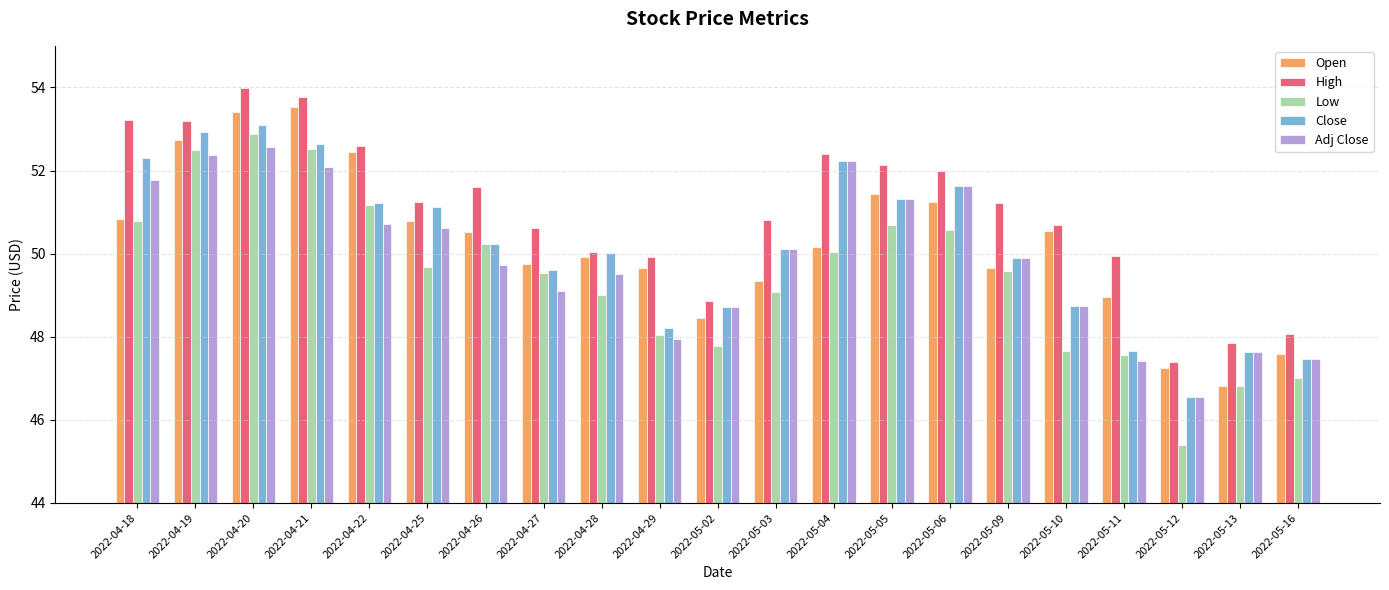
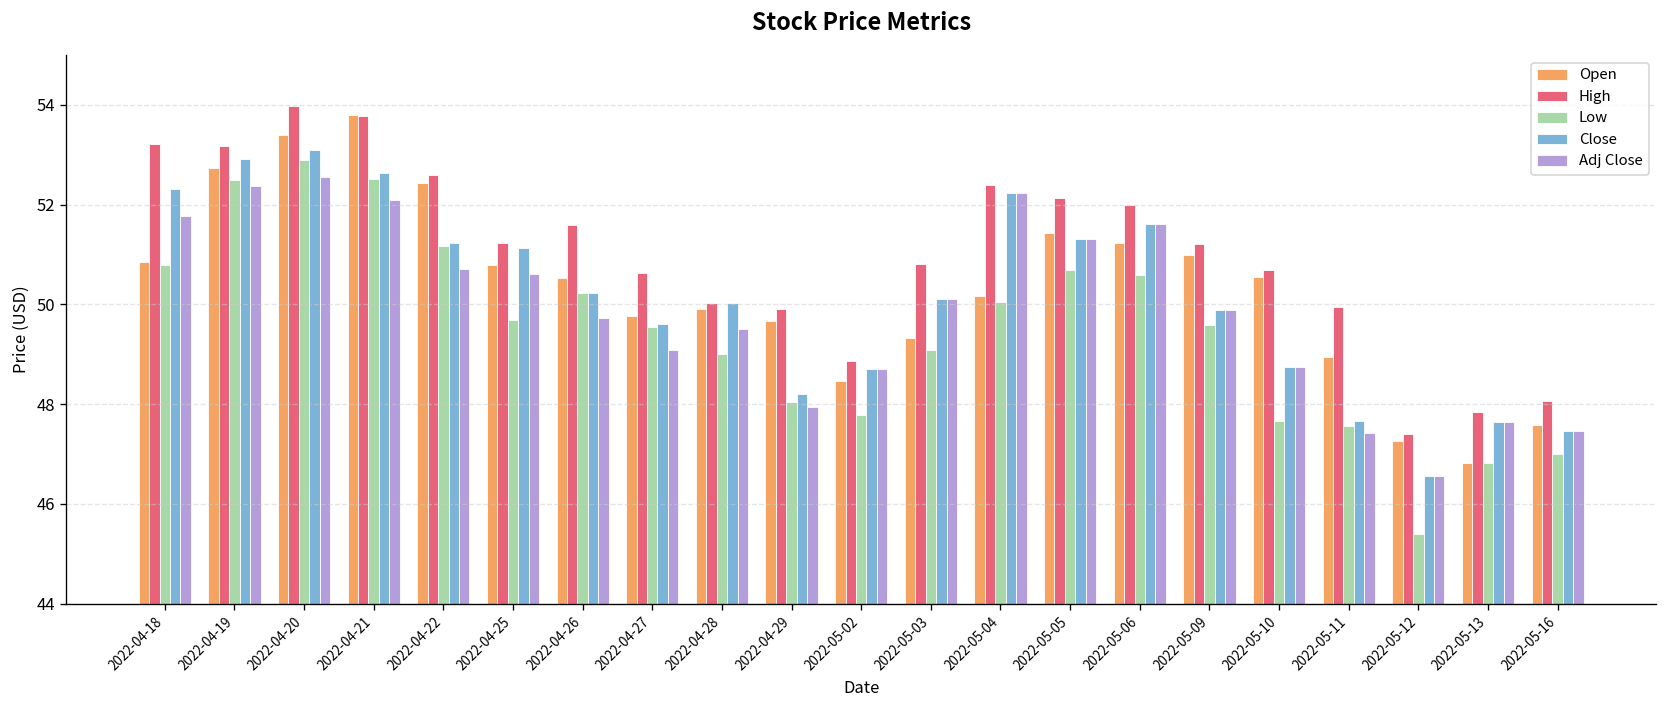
  {
    "Open": {
      "2022-04-18": 50.8,
      "2022-04-19": 52.7,
      "2022-04-20": 53.4,
-     "2022-04-21": 53.5,
+     "2022-04-21": 53.8,
      "2022-04-22": 52.4,
      "2022-04-25": 50.8,
      "2022-04-26": 50.5,
      "2022-04-27": 49.8,
      "2022-04-28": 49.9,
      "2022-04-29": 49.7,
      "2022-05-02": 48.5,
      "2022-05-03": 49.3,
      "2022-05-04": 50.2,
      "2022-05-05": 51.4,
      "2022-05-06": 51.2,
-     "2022-05-09": 49.7,
+     "2022-05-09": 51.0,
      "2022-05-10": 50.5,
      "2022-05-11": 49.0,
      "2022-05-12": 47.3,
      "2022-05-13": 46.8,
      "2022-05-16": 47.6
    },
    "High": {
      "2022-04-18": 53.2,
      "2022-04-19": 53.2,
      "2022-04-20": 54.0,
      "2022-04-21": 53.8,
      "2022-04-22": 52.6,
      "2022-04-25": 51.2,
      "2022-04-26": 51.6,
      "2022-04-27": 50.6,
      "2022-04-28": 50.0,
      "2022-04-29": 49.9,
      "2022-05-02": 48.9,
      "2022-05-03": 50.8,
      "2022-05-04": 52.4,
      "2022-05-05": 52.1,
      "2022-05-06": 52.0,
      "2022-05-09": 51.2,
      "2022-05-10": 50.7,
      "2022-05-11": 49.9,
      "2022-05-12": 47.4,
      "2022-05-13": 47.9,
      "2022-05-16": 48.1
    },
    "Low": {
      "2022-04-18": 50.8,
      "2022-04-19": 52.5,
      "2022-04-20": 52.9,
      "2022-04-21": 52.5,
      "2022-04-22": 51.2,
      "2022-04-25": 49.7,
      "2022-04-26": 50.2,
      "2022-04-27": 49.5,
      "2022-04-28": 49.0,
      "2022-04-29": 48.1,
      "2022-05-02": 47.8,
      "2022-05-03": 49.1,
      "2022-05-04": 50.0,
      "2022-05-05": 50.7,
      "2022-05-06": 50.6,
      "2022-05-09": 49.6,
      "2022-05-10": 47.7,
      "2022-05-11": 47.6,
      "2022-05-12": 45.4,
      "2022-05-13": 46.8,
      "2022-05-16": 47.0
    },
    "Close": {
      "2022-04-18": 52.3,
      "2022-04-19": 52.9,
      "2022-04-20": 53.1,
      "2022-04-21": 52.6,
      "2022-04-22": 51.2,
      "2022-04-25": 51.1,
      "2022-04-26": 50.2,
      "2022-04-27": 49.6,
      "2022-04-28": 50.0,
      "2022-04-29": 48.2,
      "2022-05-02": 48.7,
      "2022-05-03": 50.1,
      "2022-05-04": 52.2,
      "2022-05-05": 51.3,
      "2022-05-06": 51.6,
      "2022-05-09": 49.9,
      "2022-05-10": 48.8,
      "2022-05-11": 47.7,
      "2022-05-12": 46.6,
      "2022-05-13": 47.6,
      "2022-05-16": 47.5
    },
    "Adj Close": {
      "2022-04-18": 51.8,
      "2022-04-19": 52.4,
      "2022-04-20": 52.6,
      "2022-04-21": 52.1,
      "2022-04-22": 50.7,
      "2022-04-25": 50.6,
      "2022-04-26": 49.7,
      "2022-04-27": 49.1,
      "2022-04-28": 49.5,
      "2022-04-29": 48.0,
      "2022-05-02": 48.7,
      "2022-05-03": 50.1,
      "2022-05-04": 52.2,
      "2022-05-05": 51.3,
      "2022-05-06": 51.6,
      "2022-05-09": 49.9,
      "2022-05-10": 48.8,
      "2022-05-11": 47.4,
      "2022-05-12": 46.6,
      "2022-05-13": 47.6,
      "2022-05-16": 47.5
    }
  }
